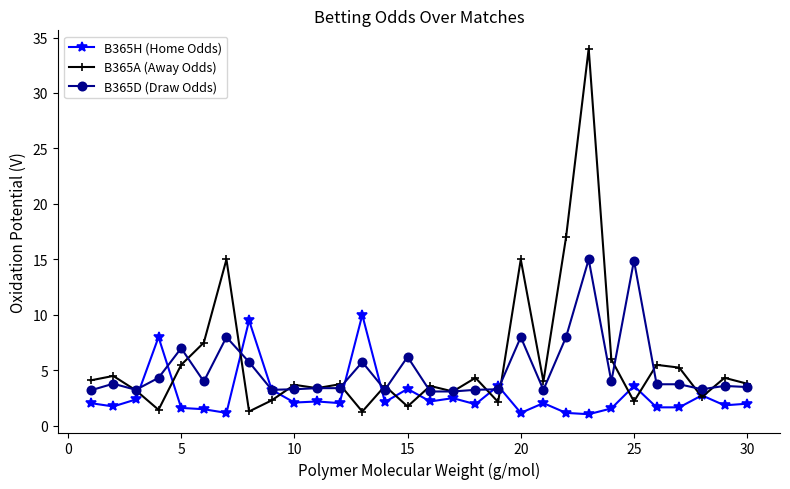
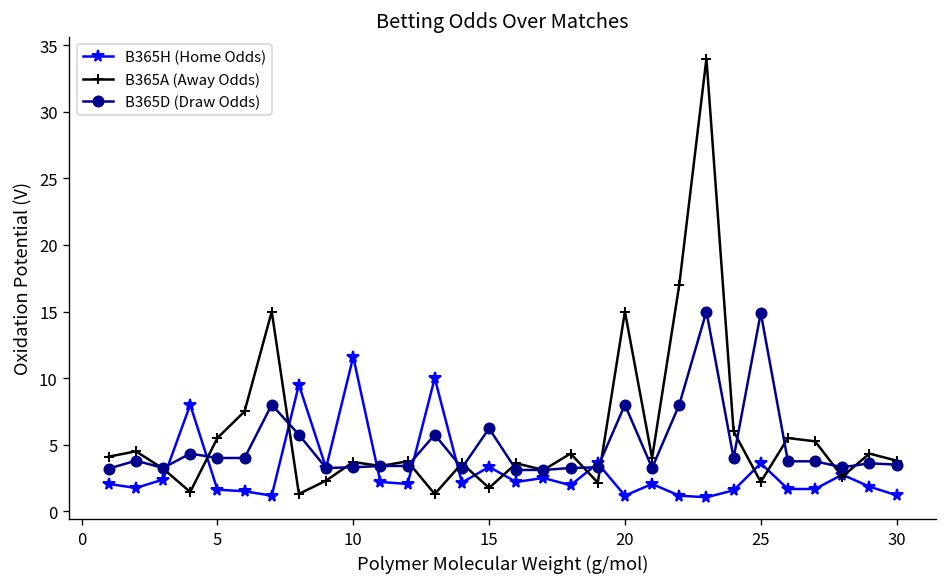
  {
    "B365H (Home Odds)": {
      "5": 1.6,
-     "10": 2.1,
+     "10": 11.6,
      "15": 3.3,
      "20": 1.2,
      "25": 3.6,
-     "30": 2.0
+     "30": 1.2
    },
    "B365A (Away Odds)": {
      "5": 5.5,
      "10": 3.7,
      "15": 1.8,
      "20": 15.0,
      "25": 2.2,
      "30": 3.8
    },
    "B365D (Draw Odds)": {
-     "5": 7,
+     "5": 4,
      "10": 3.3,
      "15": 6,
      "20": 8,
      "25": 15,
      "30": 3.5
    }
  }
